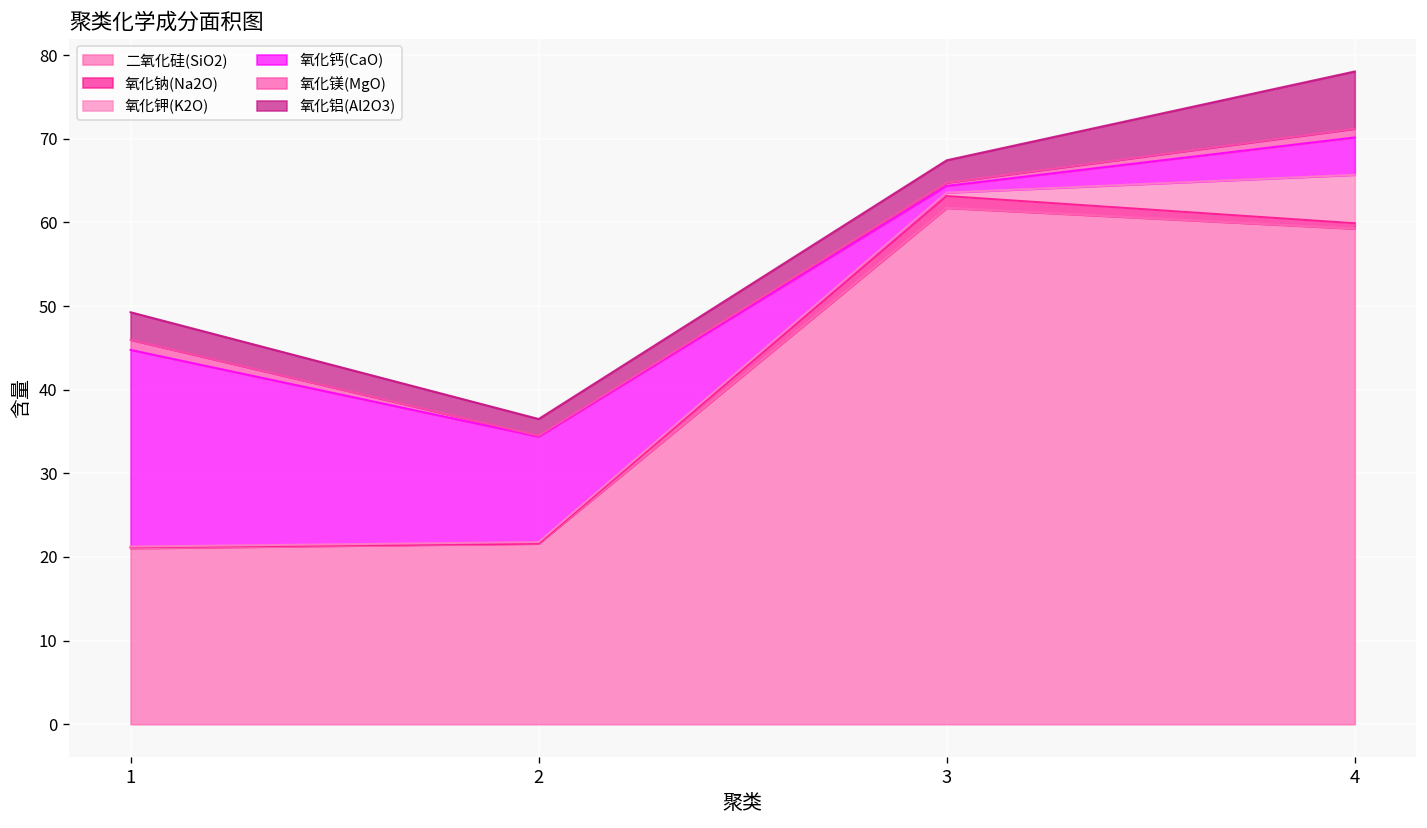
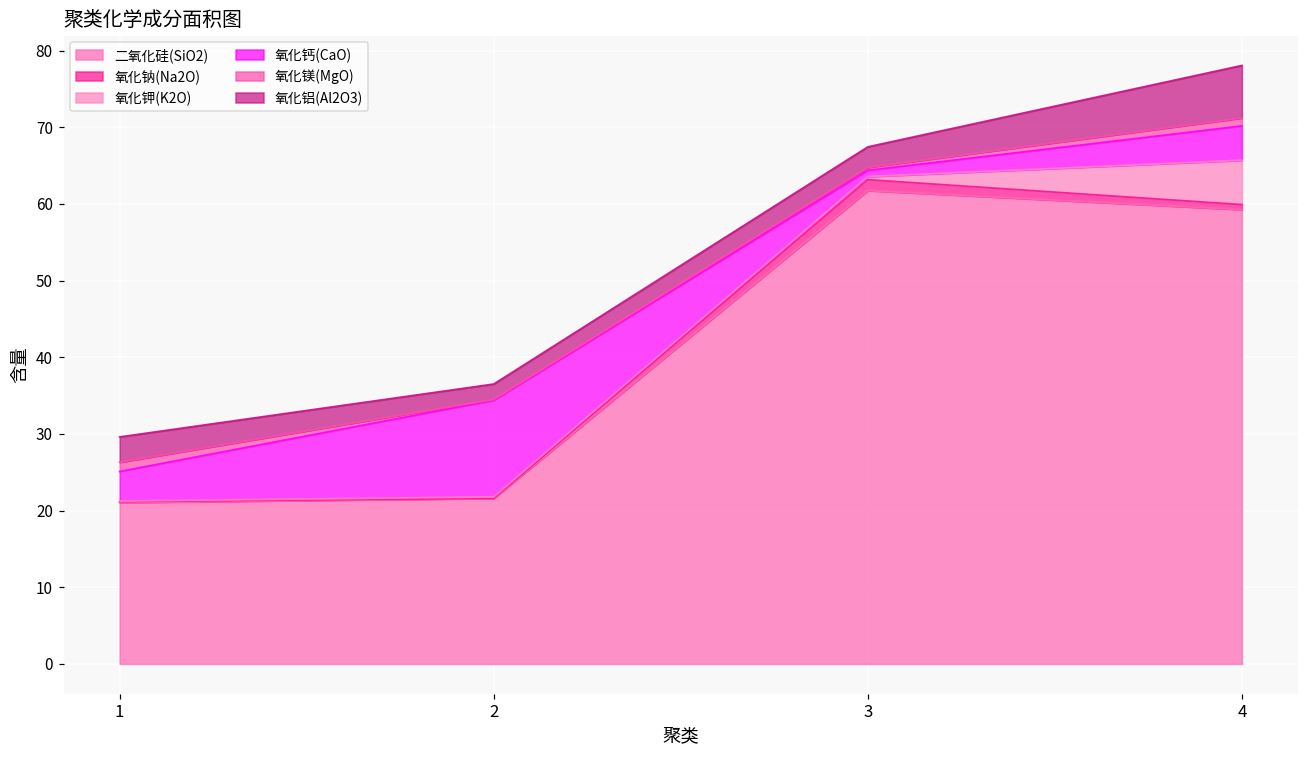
  {
    "氧化钙(CaO)": {
-     "1": 24,
+     "1": 4,
      "3": 1,
      "4": 4
    }
  }
